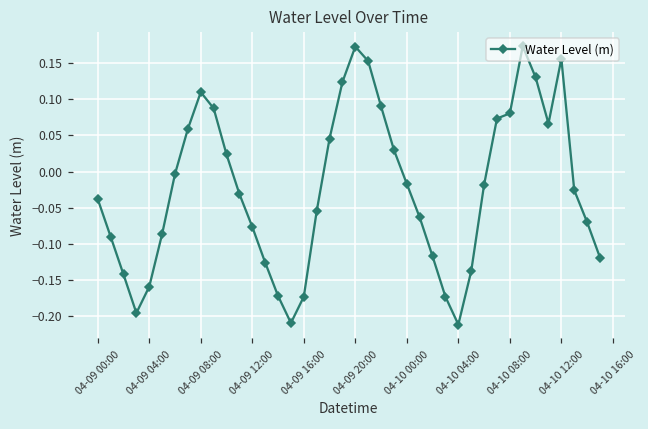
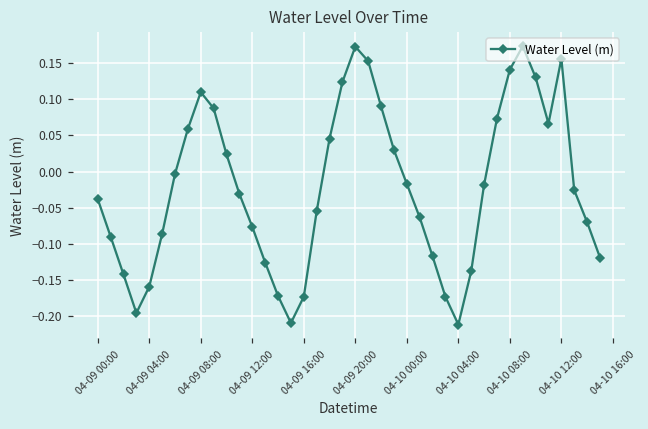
  {
    "04-09 00:00": -0.04,
    "04-09 04:00": -0.16,
    "04-09 08:00": 0.11,
    "04-09 12:00": -0.08,
    "04-09 16:00": -0.17,
    "04-09 20:00": 0.17,
    "04-10 00:00": -0.02,
    "04-10 04:00": -0.21,
-   "04-10 08:00": 0.08
+   "04-10 08:00": 0.14
  }
